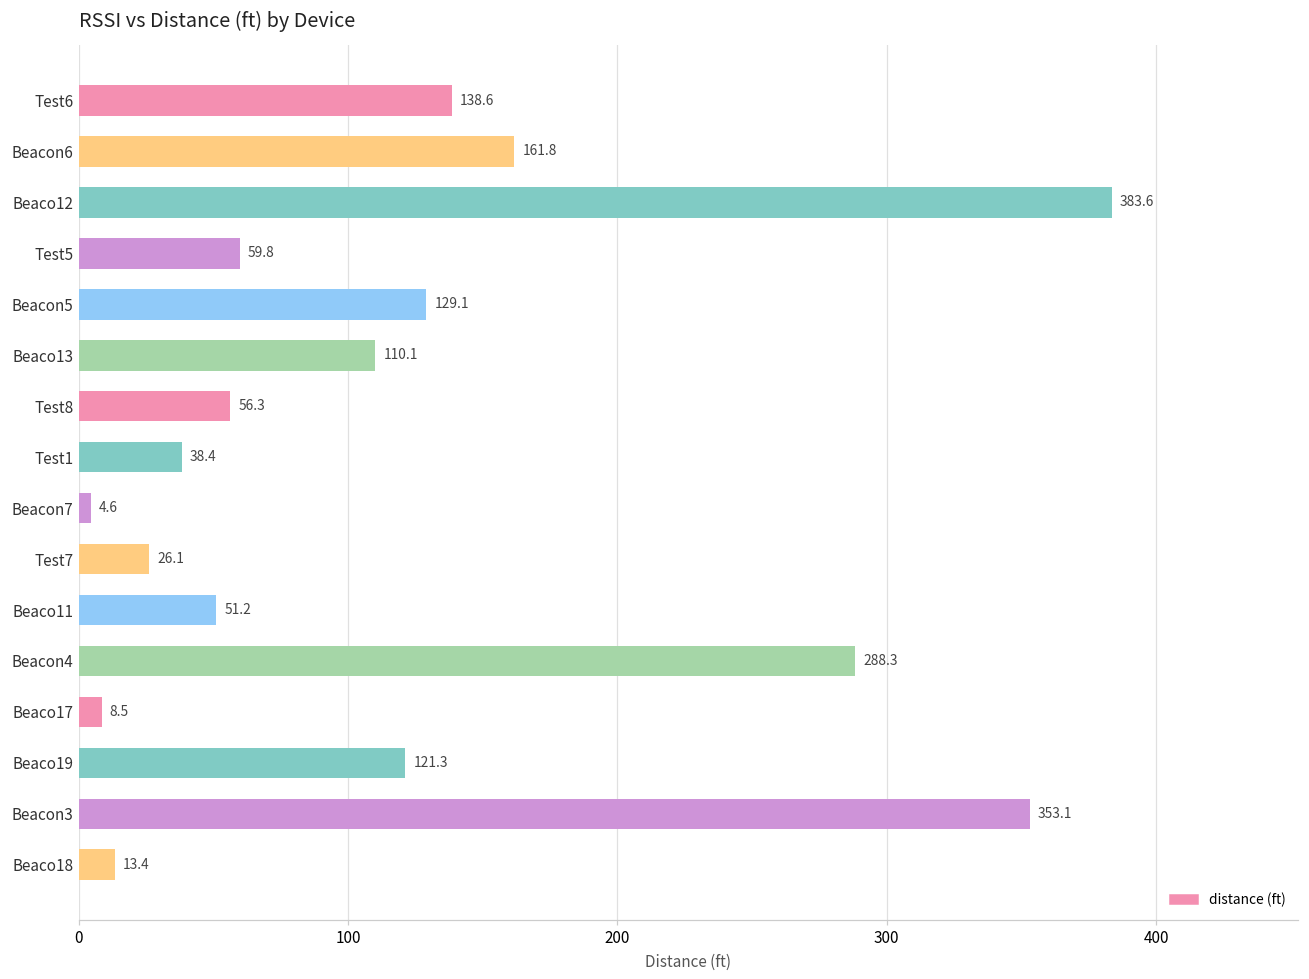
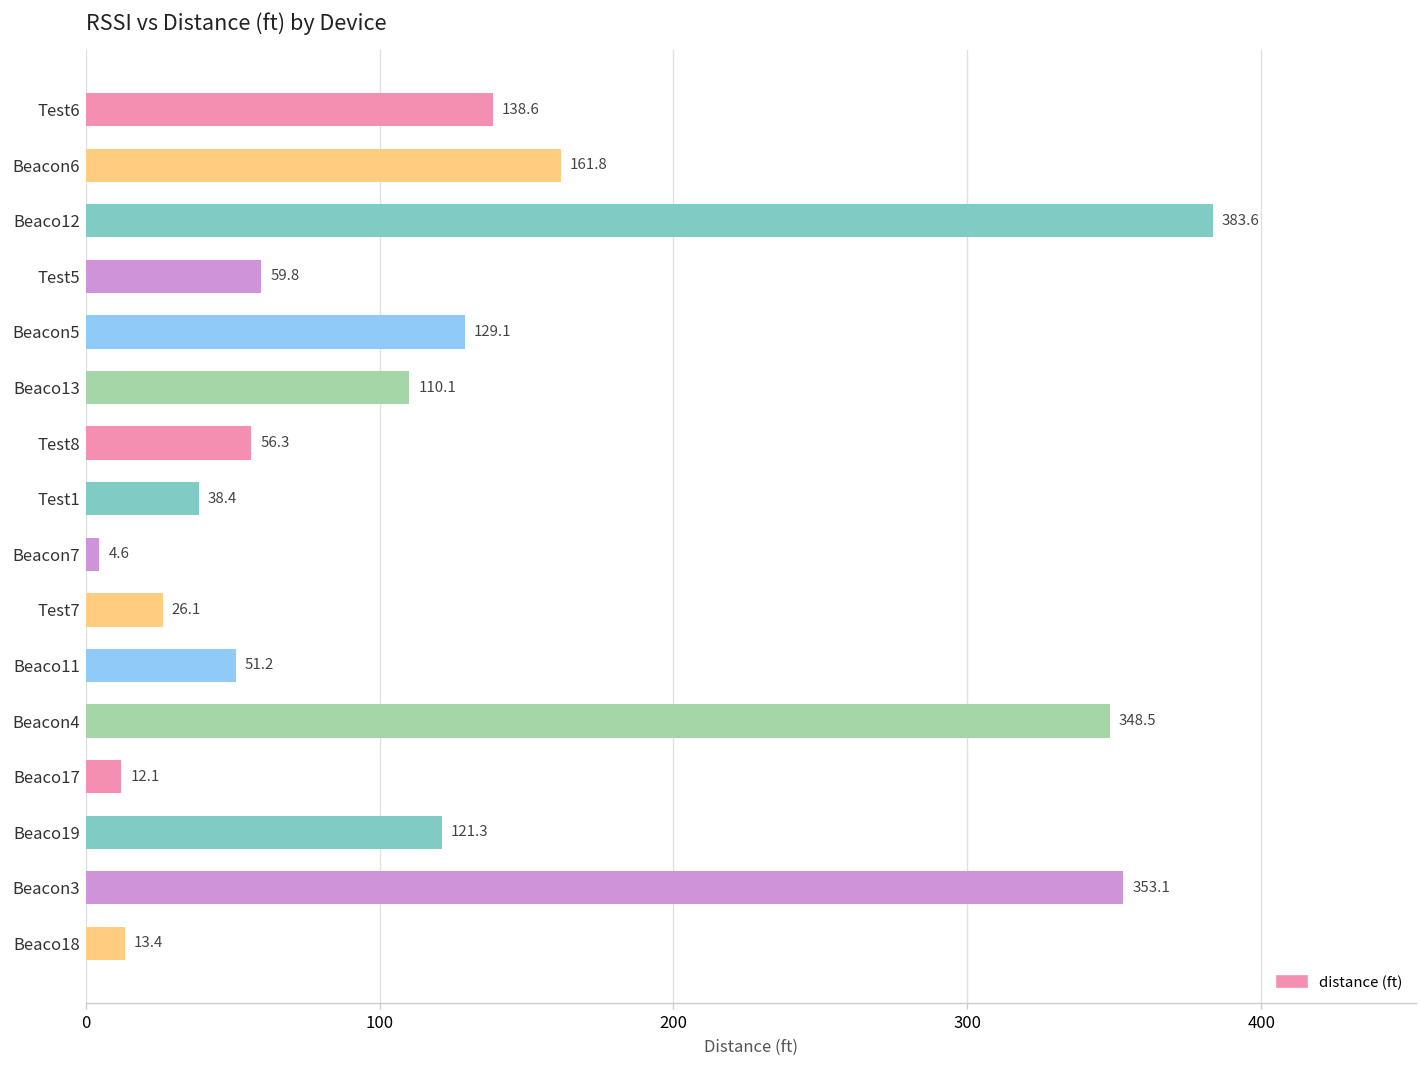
  {
    "Test6": 138.6,
    "Beacon6": 161.8,
    "Beaco12": 383.6,
    "Test5": 59.8,
    "Beacon5": 129.1,
    "Beaco13": 110.1,
    "Test8": 56.3,
    "Test1": 38.4,
    "Beacon7": 4.6,
    "Test7": 26.1,
    "Beaco11": 51.2,
-   "Beacon4": 288.3,
-   "Beaco17": 8.5,
+   "Beacon4": 348.5,
+   "Beaco17": 12.1,
    "Beaco19": 121.3,
    "Beacon3": 353.1,
    "Beaco18": 13.4
  }
